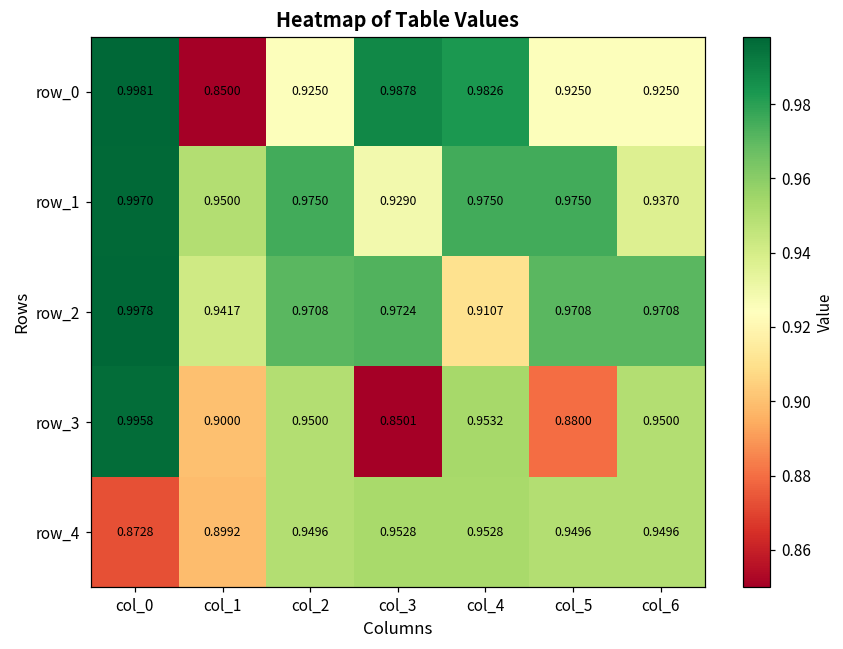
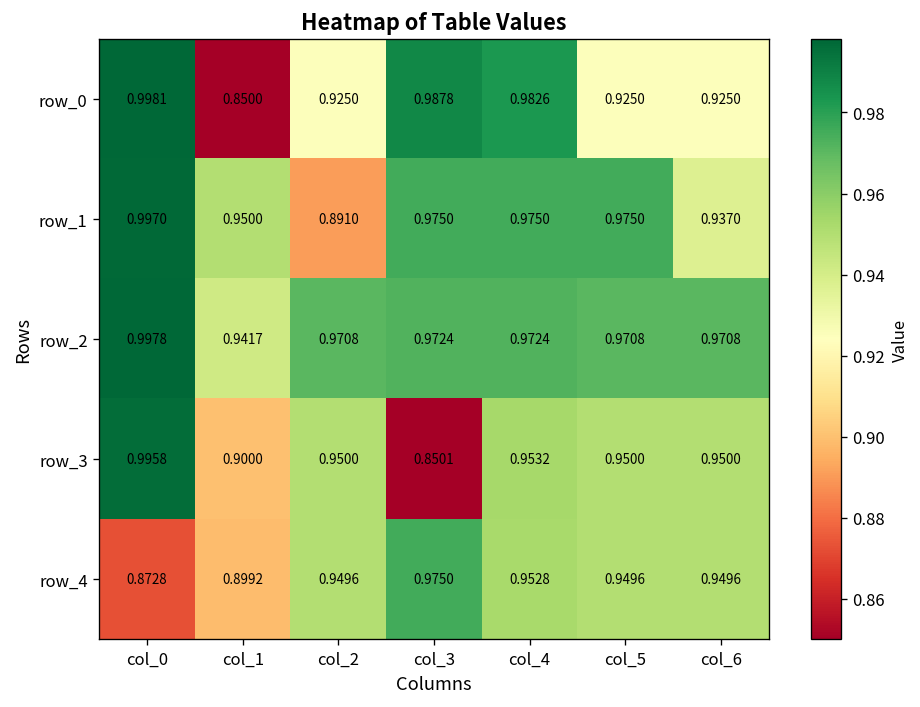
  {
    "row_0": {
      "col_0": 0.9981,
      "col_1": 0.8500,
      "col_2": 0.9250,
      "col_3": 0.9878,
      "col_4": 0.9826,
      "col_5": 0.9250,
      "col_6": 0.9250
    },
    "row_1": {
      "col_0": 0.9970,
      "col_1": 0.9500,
-     "col_2": 0.9750,
-     "col_3": 0.9290,
+     "col_2": 0.8910,
+     "col_3": 0.9750,
      "col_4": 0.9750,
      "col_5": 0.9750,
      "col_6": 0.9370
    },
    "row_2": {
      "col_0": 0.9978,
      "col_1": 0.9417,
      "col_2": 0.9708,
      "col_3": 0.9724,
-     "col_4": 0.9107,
+     "col_4": 0.9724,
      "col_5": 0.9708,
      "col_6": 0.9708
    },
    "row_3": {
      "col_0": 0.9958,
      "col_1": 0.9000,
      "col_2": 0.9500,
      "col_3": 0.8501,
      "col_4": 0.9532,
-     "col_5": 0.8800,
+     "col_5": 0.9500,
      "col_6": 0.9500
    },
    "row_4": {
      "col_0": 0.8728,
      "col_1": 0.8992,
      "col_2": 0.9496,
-     "col_3": 0.9528,
+     "col_3": 0.9750,
      "col_4": 0.9528,
      "col_5": 0.9496,
      "col_6": 0.9496
    }
  }
